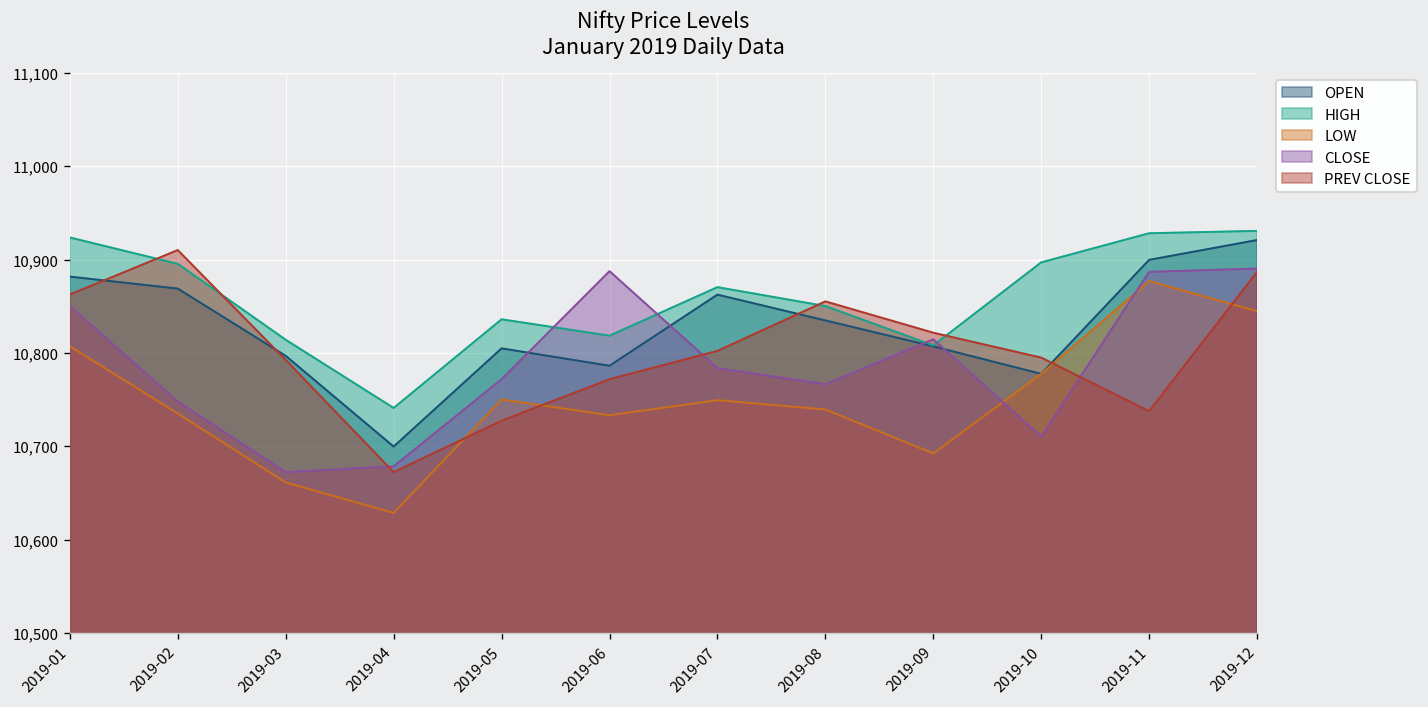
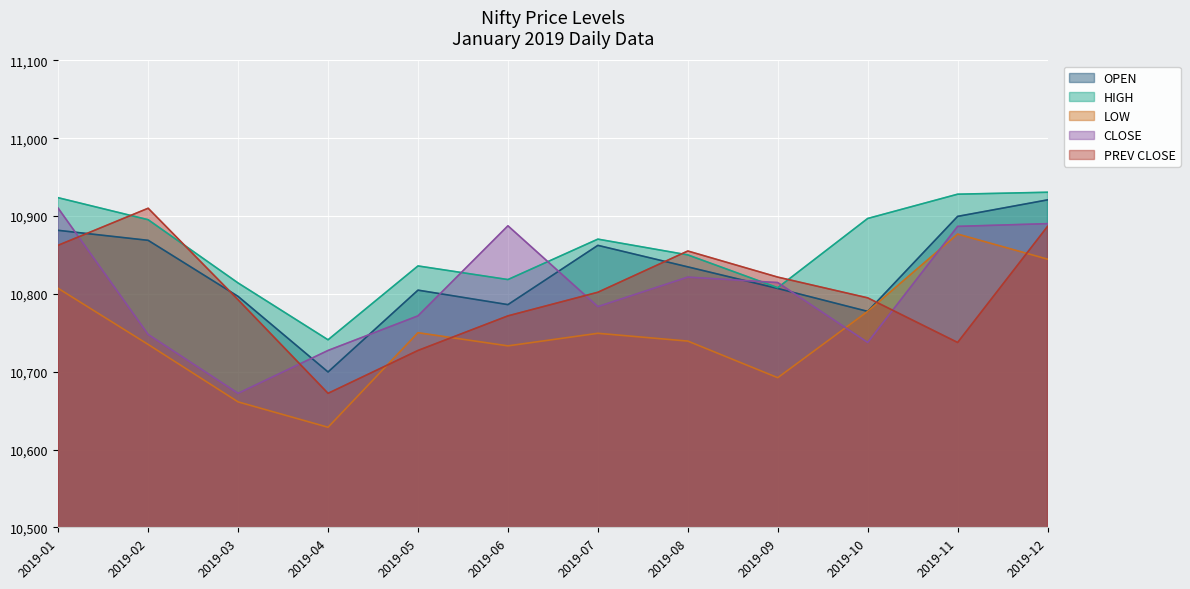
  {
    "CLOSE": {
-     "2019-01": "10,850",
+     "2019-01": "10,910",
      "2019-02": "10,750",
      "2019-03": "10,670",
-     "2019-04": "10,680",
+     "2019-04": "10,730",
      "2019-05": "10,770",
      "2019-06": "10,890",
      "2019-07": "10,780",
-     "2019-08": "10,770",
+     "2019-08": "10,820",
      "2019-09": "10,810",
-     "2019-10": "10,710",
+     "2019-10": "10,740",
      "2019-11": "10,890",
      "2019-12": "10,890"
    }
  }
